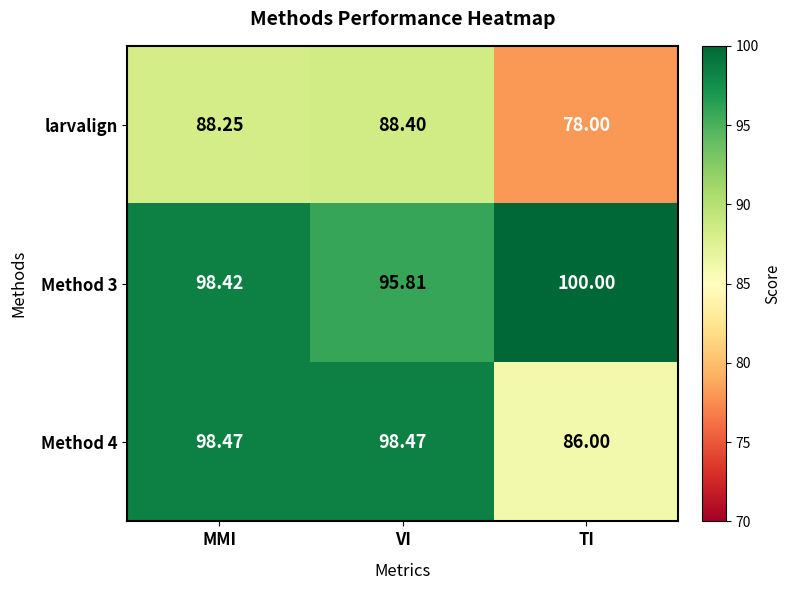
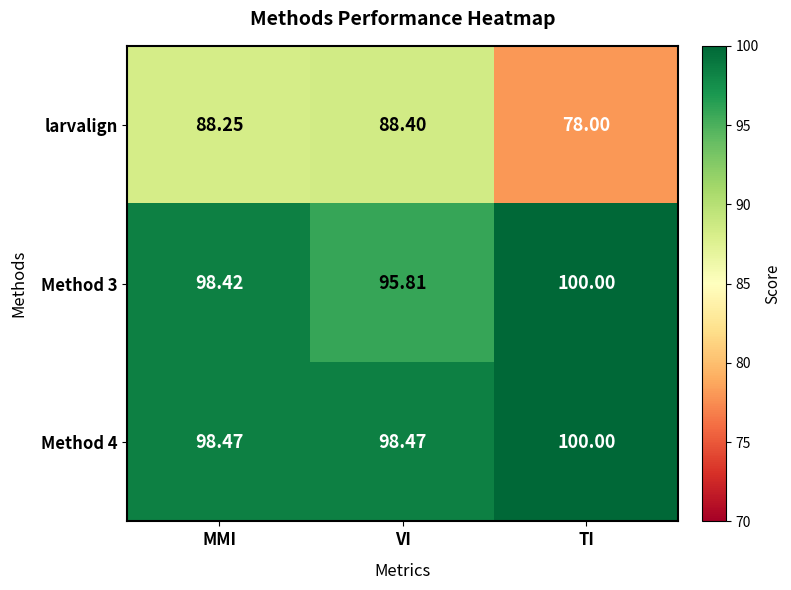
  {
    "larvalign": {
      "MMI": 88.25,
      "VI": 88.40,
      "TI": 78.00
    },
    "Method 3": {
      "MMI": 98.42,
      "VI": 95.81,
      "TI": 100.00
    },
    "Method 4": {
      "MMI": 98.47,
      "VI": 98.47,
-     "TI": 86.00
+     "TI": 100.00
    }
  }
